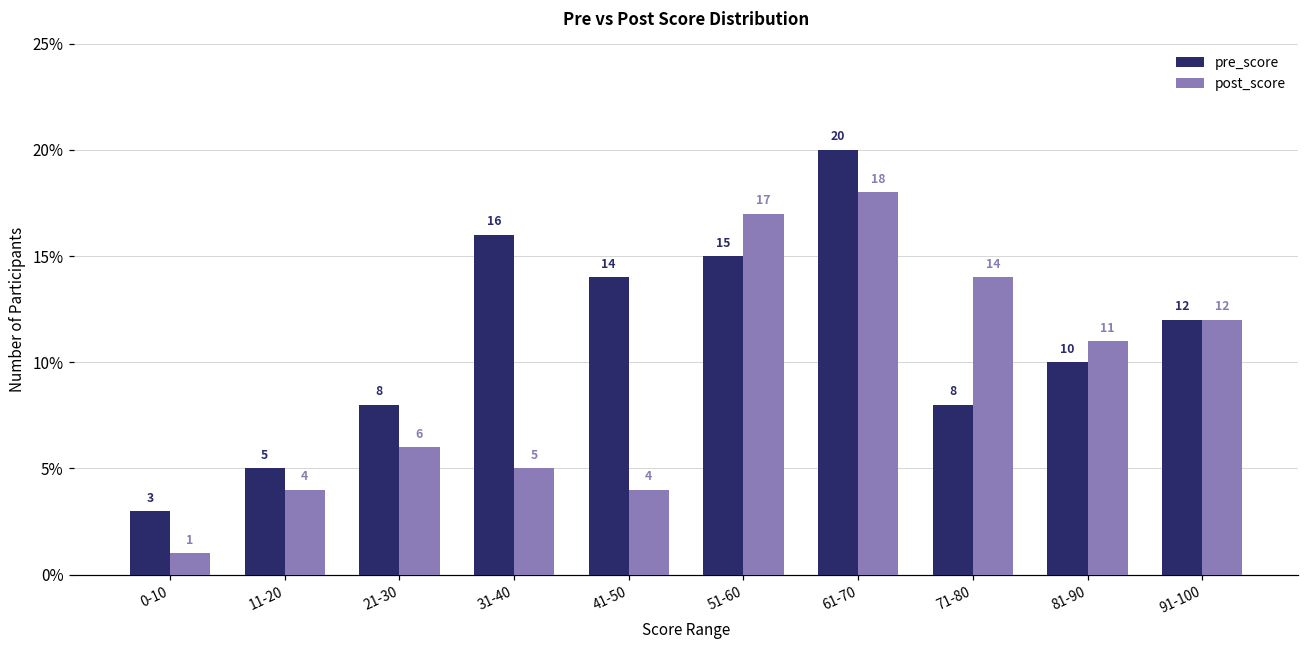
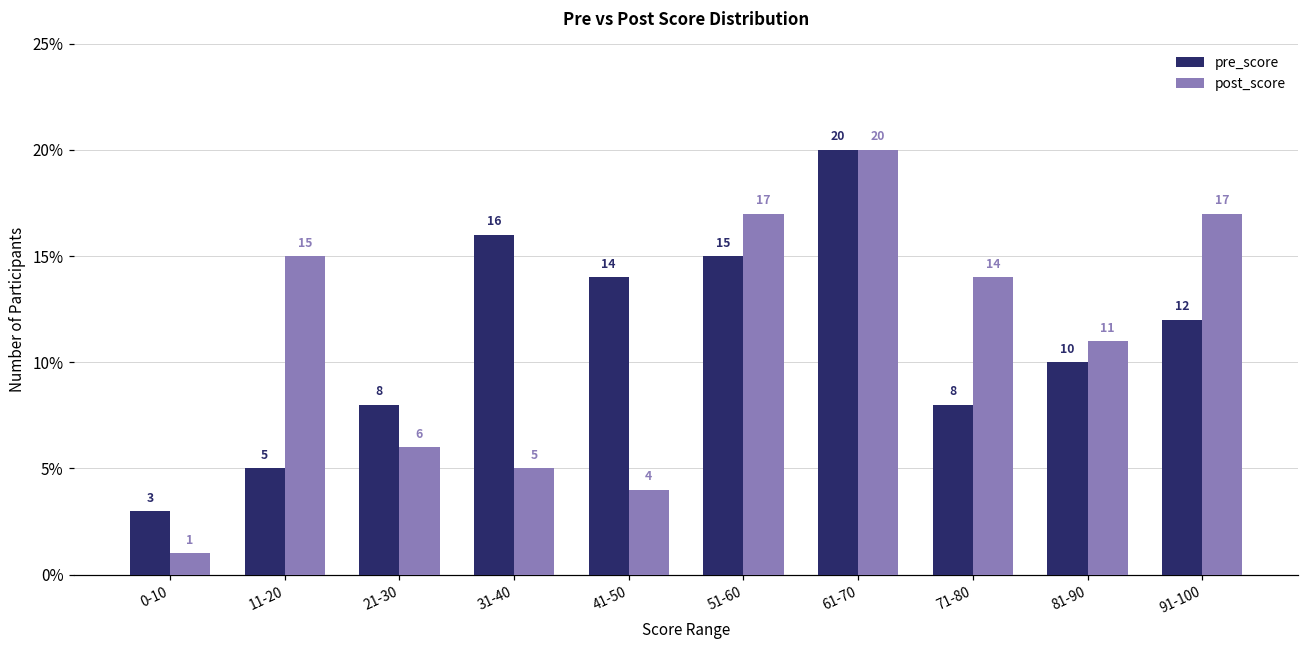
  {
    "pre_score": {
      "0-10": 3,
      "11-20": 5,
      "21-30": 8,
      "31-40": 16,
      "41-50": 14,
      "51-60": 15,
      "61-70": 20,
      "71-80": 8,
      "81-90": 10,
      "91-100": 12
    },
    "post_score": {
      "0-10": 1,
-     "11-20": 4,
+     "11-20": 15,
      "21-30": 6,
      "31-40": 5,
      "41-50": 4,
      "51-60": 17,
-     "61-70": 18,
+     "61-70": 20,
      "71-80": 14,
      "81-90": 11,
-     "91-100": 12
+     "91-100": 17
    }
  }
